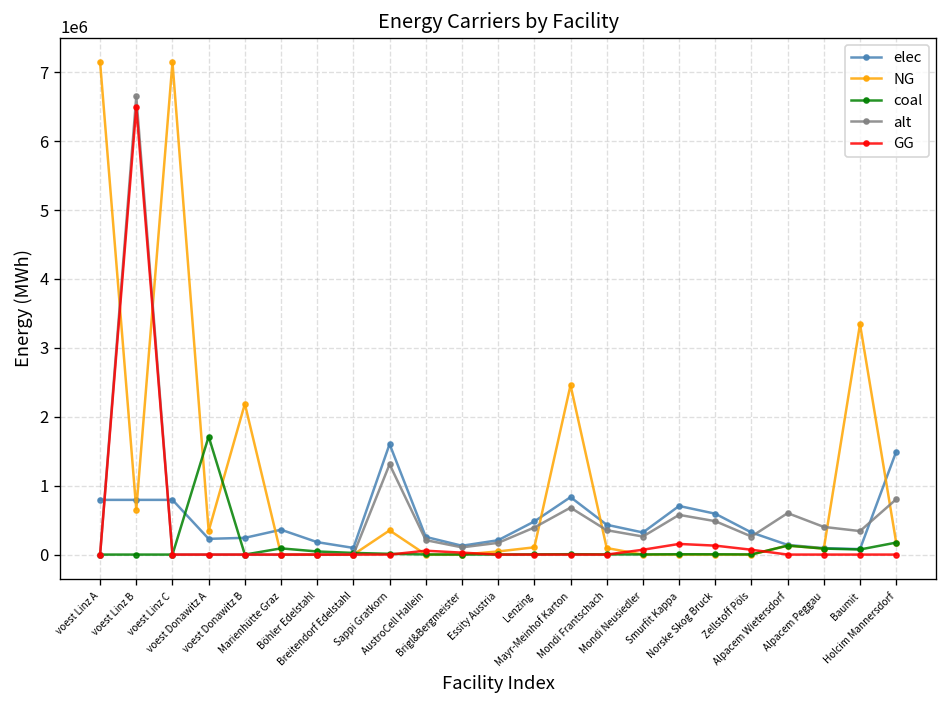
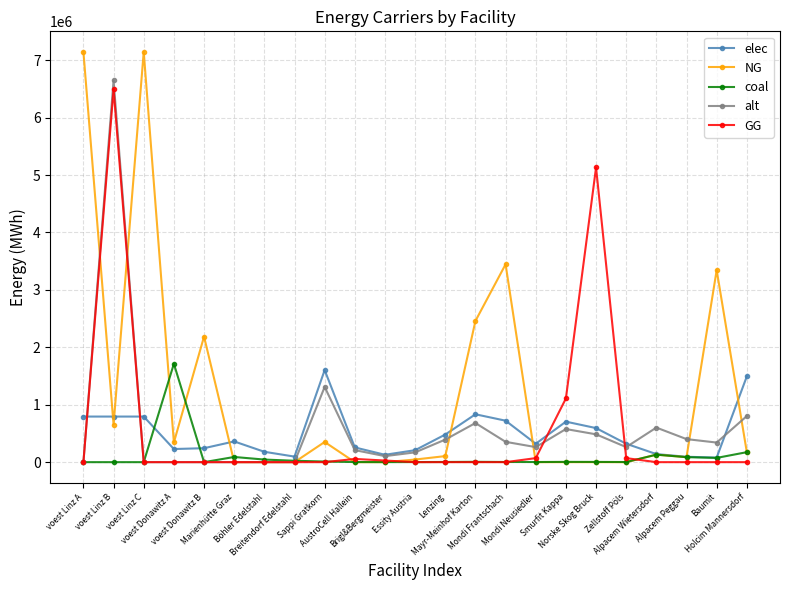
  {
    "elec": {
      "voest Linz A": 800000,
      "voest Linz B": 800000,
      "voest Linz C": 800000,
      "voest Donawitz A": 200000,
      "voest Donawitz B": 200000,
      "Marienhütte Graz": 400000,
      "Böhler Edelstahl": 200000,
      "Breitendorf Edelstahl": 100000,
      "Sappi Gratkorn": 1600000,
      "AustroCell Hallein": 300000,
      "Lenzing": 500000,
      "Mayr-Meinhof Karton": 800000,
-     "Mondi Frantschach": 400000,
+     "Mondi Frantschach": 700000,
      "Mondi Neusiedler": 300000,
      "Smurfit Kappa": 700000,
      "Norske Skog Bruck": 600000,
      "Zellstoff Pöls": 300000,
      "Holcim Mannersdorf": 1500000
    },
    "NG": {
      "voest Linz A": 7100000,
      "voest Linz B": 700000,
      "voest Linz C": 7100000,
      "voest Donawitz A": 300000,
      "voest Donawitz B": 2200000,
      "Sappi Gratkorn": 400000,
      "Essity Austria": 0,
      "Lenzing": 100000,
      "Mayr-Meinhof Karton": 2500000,
-     "Mondi Frantschach": 100000,
+     "Mondi Frantschach": 3400000,
      "Baumit": 3300000
    },
    "coal": {
      "voest Linz B": 0,
      "voest Donawitz A": 1700000,
      "Marienhütte Graz": 100000,
      "Böhler Edelstahl": 0
    },
    "alt": {
      "voest Linz B": 6600000,
      "Sappi Gratkorn": 1300000,
      "AustroCell Hallein": 200000,
      "Lenzing": 400000,
      "Mayr-Meinhof Karton": 700000,
      "Mondi Frantschach": 400000,
      "Mondi Neusiedler": 300000,
      "Smurfit Kappa": 600000,
      "Norske Skog Bruck": 500000,
      "Zellstoff Pöls": 300000,
      "Alpacem Wietersdorf": 600000,
      "Alpacem Peggau": 400000,
      "Baumit": 300000,
      "Holcim Mannersdorf": 800000
    },
    "GG": {
      "voest Linz B": 6500000,
      "AustroCell Hallein": 100000,
      "Mondi Neusiedler": 100000,
-     "Smurfit Kappa": 200000,
-     "Norske Skog Bruck": 100000,
+     "Smurfit Kappa": 1100000,
+     "Norske Skog Bruck": 5100000,
      "Zellstoff Pöls": 100000,
      "Alpacem Wietersdorf": 0,
      "Alpacem Peggau": 0,
      "Baumit": 0,
      "Holcim Mannersdorf": 0
    }
  }
